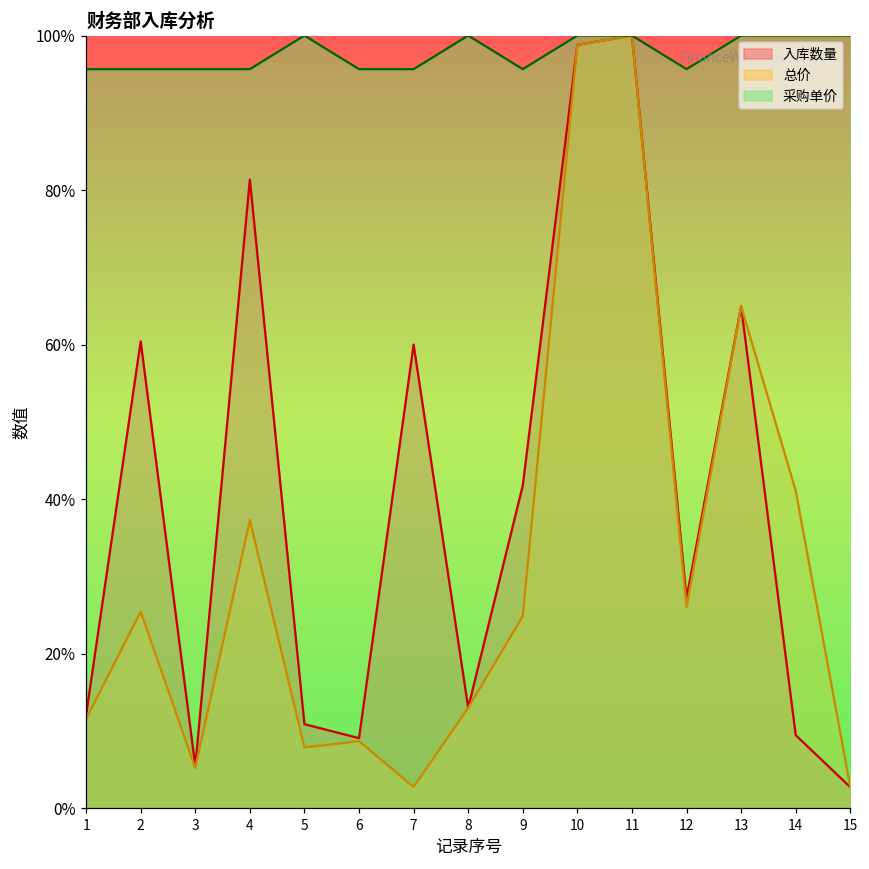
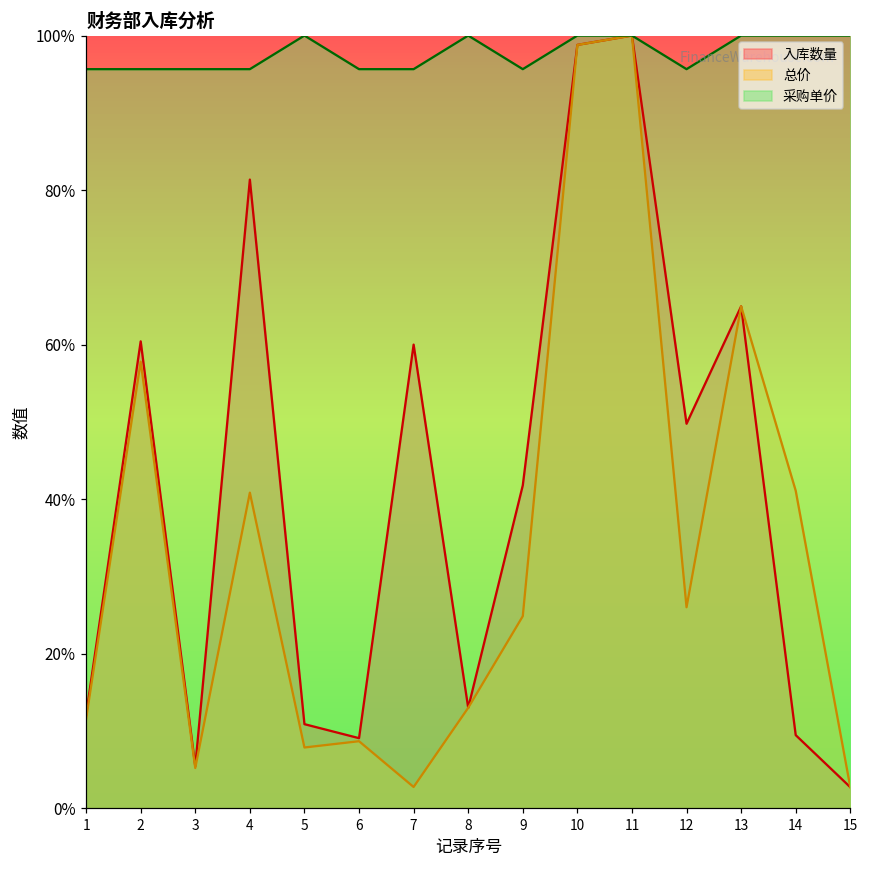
  {
    "入库数量": {
      "1": "12%",
      "2": "60%",
      "4": "81%",
      "5": "11%",
      "6": "9%",
      "7": "60%",
      "9": "42%",
-     "12": "27%",
+     "12": "50%",
      "14": "9%"
    },
    "总价": {
      "1": "12%",
-     "2": "25%",
-     "4": "37%",
+     "2": "58%",
+     "4": "41%",
      "5": "8%",
      "6": "9%",
      "7": "3%",
      "9": "25%",
      "12": "26%",
      "14": "41%"
    },
    "采购单价": {
      "1": "96%",
      "2": "96%",
      "3": "96%",
      "4": "96%",
      "5": "100%",
      "6": "96%",
      "7": "96%",
      "8": "100%",
      "9": "96%",
      "10": "100%",
      "12": "96%",
      "13": "100%",
      "14": "100%",
      "15": "100%"
    }
  }
